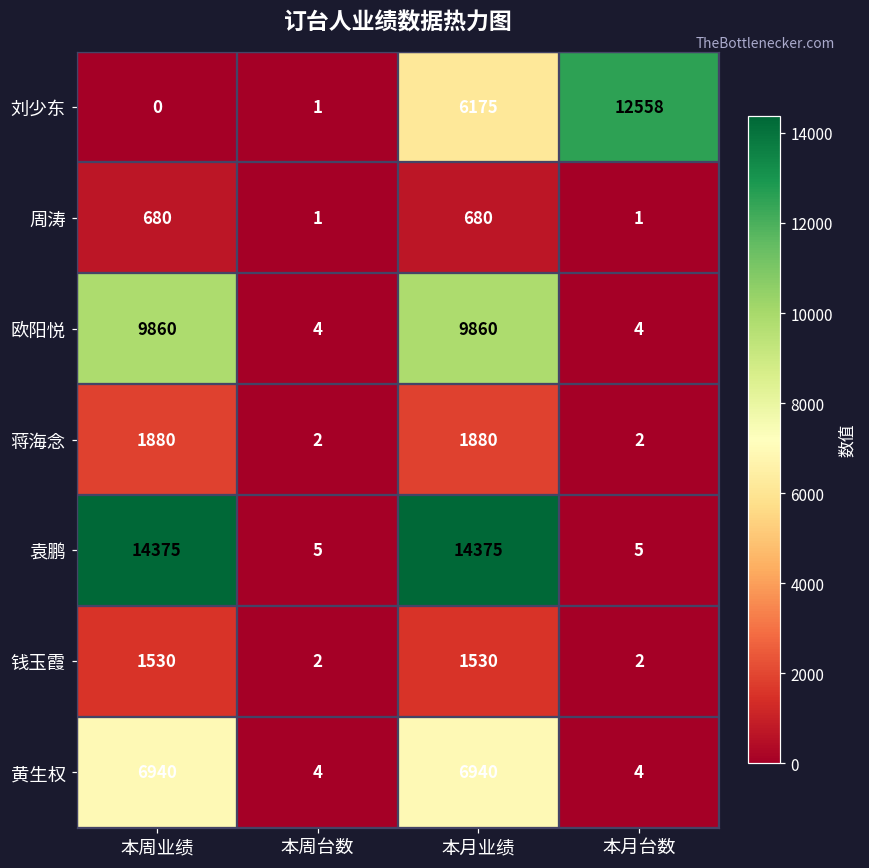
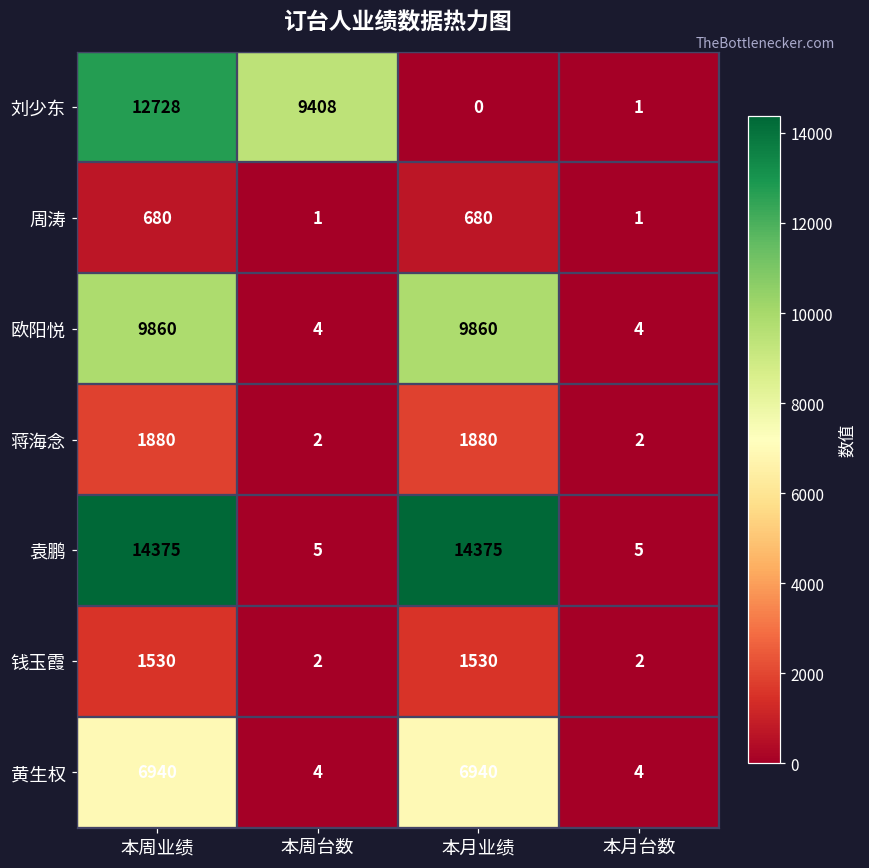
  {
    "刘少东": {
-     "本周业绩": 0,
-     "本周台数": 1,
-     "本月业绩": 6175,
-     "本月台数": 12558
+     "本周业绩": 12728,
+     "本周台数": 9408,
+     "本月业绩": 0,
+     "本月台数": 1
    },
    "周涛": {
      "本周业绩": 680,
      "本周台数": 1,
      "本月业绩": 680,
      "本月台数": 1
    },
    "欧阳悦": {
      "本周业绩": 9860,
      "本周台数": 4,
      "本月业绩": 9860,
      "本月台数": 4
    },
    "蒋海念": {
      "本周业绩": 1880,
      "本周台数": 2,
      "本月业绩": 1880,
      "本月台数": 2
    },
    "袁鹏": {
      "本周业绩": 14375,
      "本周台数": 5,
      "本月业绩": 14375,
      "本月台数": 5
    },
    "钱玉霞": {
      "本周业绩": 1530,
      "本周台数": 2,
      "本月业绩": 1530,
      "本月台数": 2
    },
    "黄生权": {
      "本周业绩": 6940,
      "本周台数": 4,
      "本月业绩": 6940,
      "本月台数": 4
    }
  }
